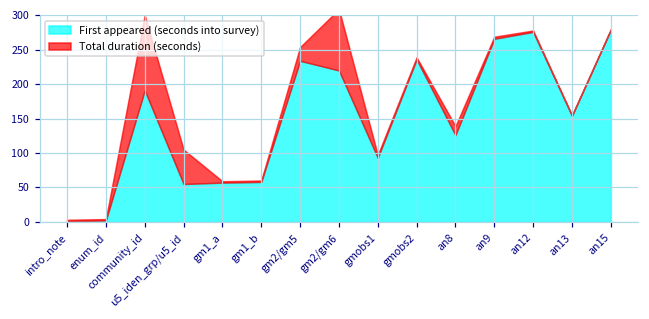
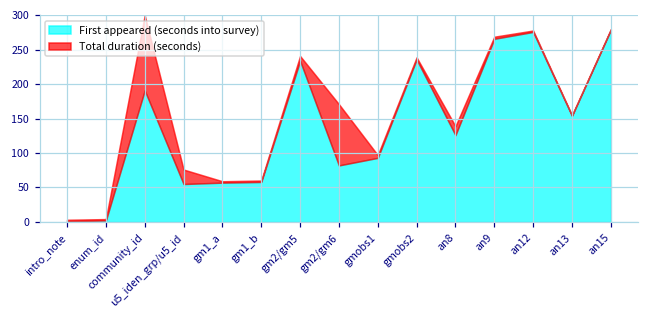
  {
    "First appeared (seconds into survey)": {
      "community_id": 190,
      "u5_iden_grp/u5_id": 60,
      "gm2/gm5": 230,
-     "gm2/gm6": 220,
+     "gm2/gm6": 80,
      "an8": 130
    },
    "Total duration (seconds)": {
      "community_id": 110,
-     "u5_iden_grp/u5_id": 50,
-     "gm2/gm5": 20,
+     "u5_iden_grp/u5_id": 20,
+     "gm2/gm5": 10,
      "an8": 10
    }
  }
